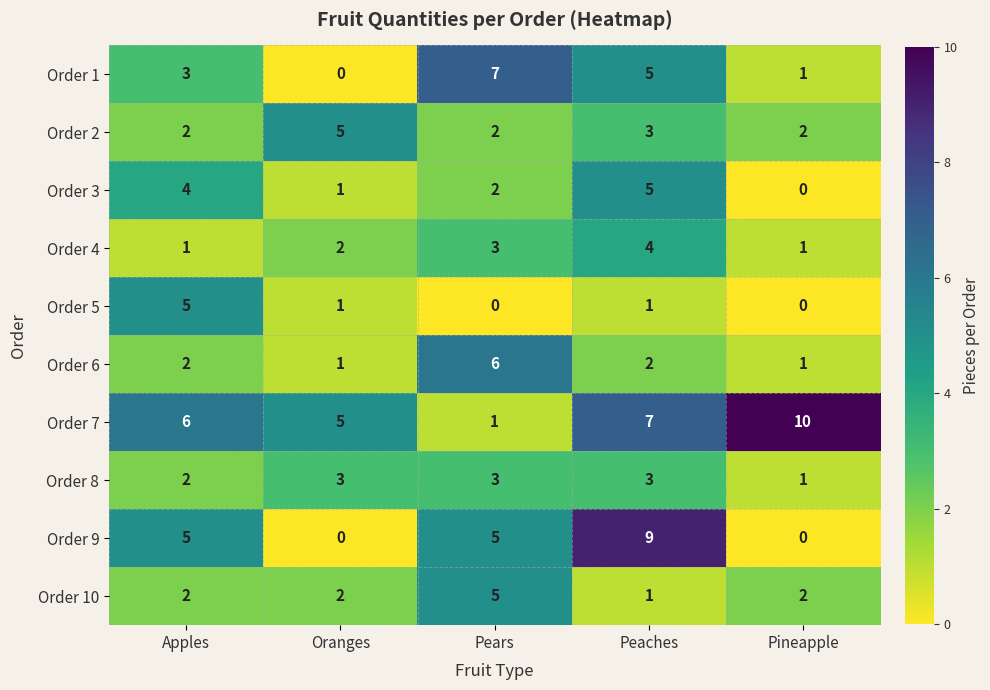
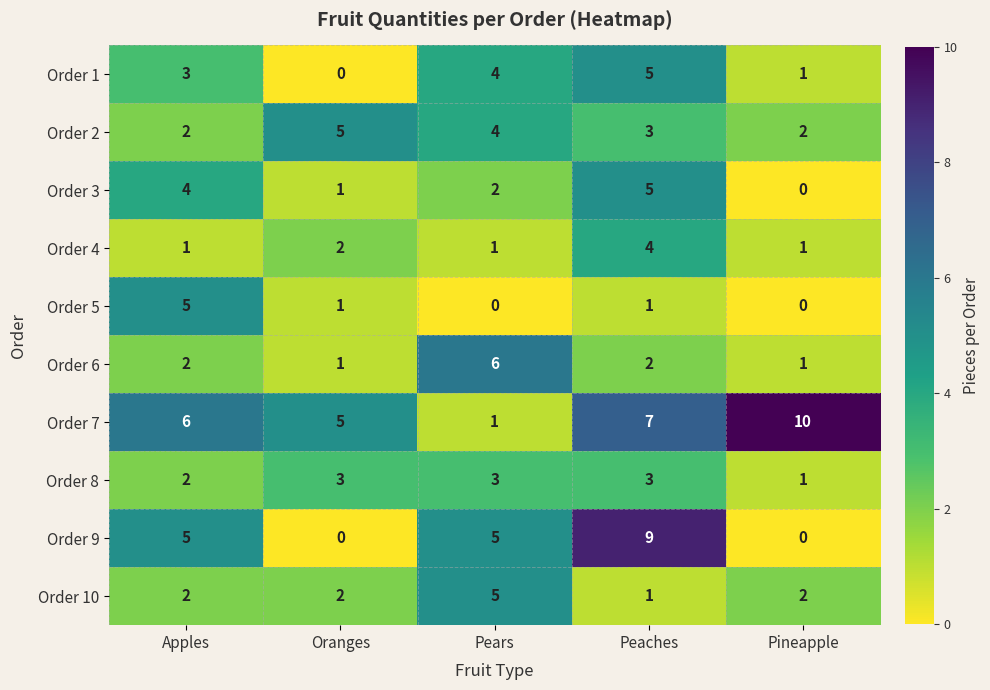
  {
    "Order 1": {
      "Apples": 3,
      "Oranges": 0,
-     "Pears": 7,
+     "Pears": 4,
      "Peaches": 5,
      "Pineapple": 1
    },
    "Order 2": {
      "Apples": 2,
      "Oranges": 5,
-     "Pears": 2,
+     "Pears": 4,
      "Peaches": 3,
      "Pineapple": 2
    },
    "Order 3": {
      "Apples": 4,
      "Oranges": 1,
      "Pears": 2,
      "Peaches": 5,
      "Pineapple": 0
    },
    "Order 4": {
      "Apples": 1,
      "Oranges": 2,
-     "Pears": 3,
+     "Pears": 1,
      "Peaches": 4,
      "Pineapple": 1
    },
    "Order 5": {
      "Apples": 5,
      "Oranges": 1,
      "Pears": 0,
      "Peaches": 1,
      "Pineapple": 0
    },
    "Order 6": {
      "Apples": 2,
      "Oranges": 1,
      "Pears": 6,
      "Peaches": 2,
      "Pineapple": 1
    },
    "Order 7": {
      "Apples": 6,
      "Oranges": 5,
      "Pears": 1,
      "Peaches": 7,
      "Pineapple": 10
    },
    "Order 8": {
      "Apples": 2,
      "Oranges": 3,
      "Pears": 3,
      "Peaches": 3,
      "Pineapple": 1
    },
    "Order 9": {
      "Apples": 5,
      "Oranges": 0,
      "Pears": 5,
      "Peaches": 9,
      "Pineapple": 0
    },
    "Order 10": {
      "Apples": 2,
      "Oranges": 2,
      "Pears": 5,
      "Peaches": 1,
      "Pineapple": 2
    }
  }
